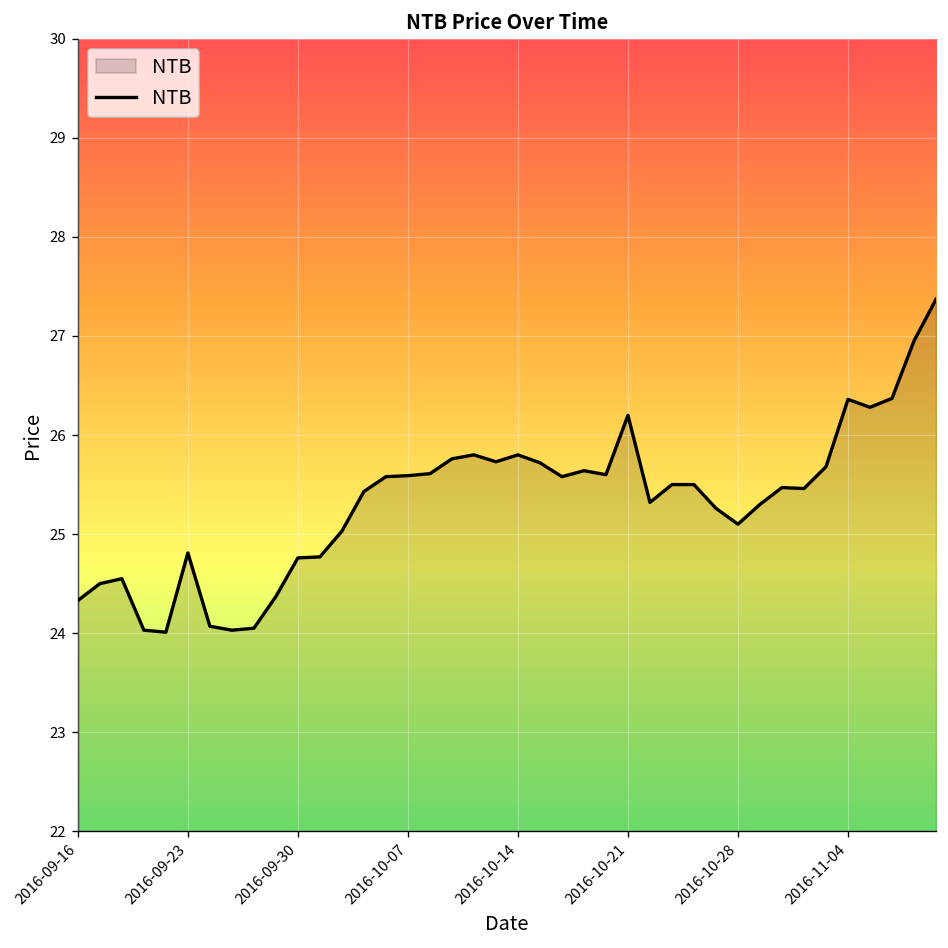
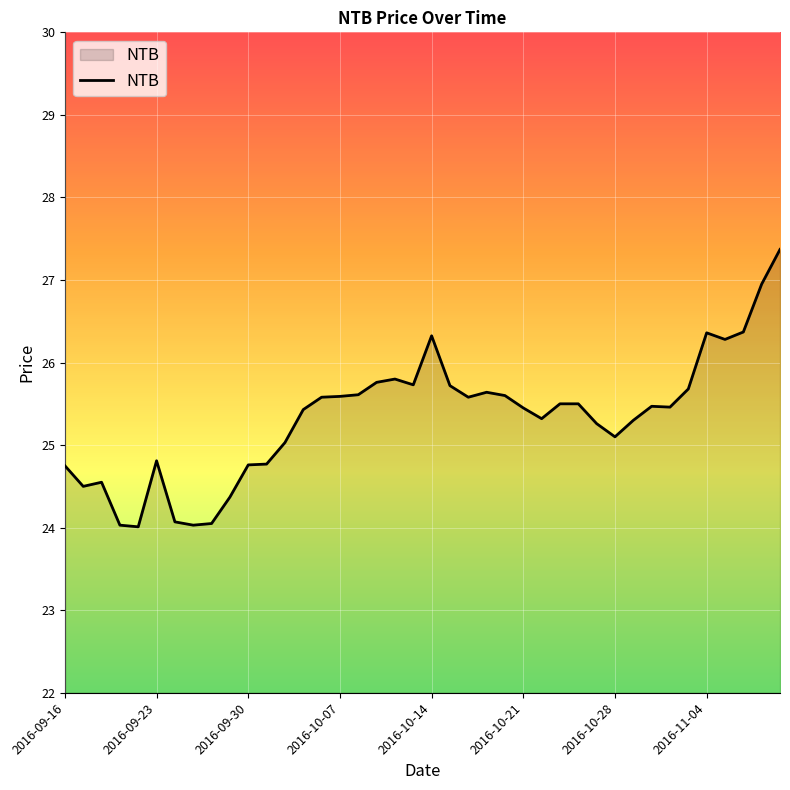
  {
-   "2016-09-16": 24.3,
+   "2016-09-16": 24.8,
    "2016-09-23": 24.8,
    "2016-09-30": 24.8,
    "2016-10-07": 25.6,
-   "2016-10-14": 25.8,
-   "2016-10-21": 26.2,
+   "2016-10-14": 26.3,
+   "2016-10-21": 25.5,
    "2016-10-28": 25.1,
    "2016-11-04": 26.4
  }
